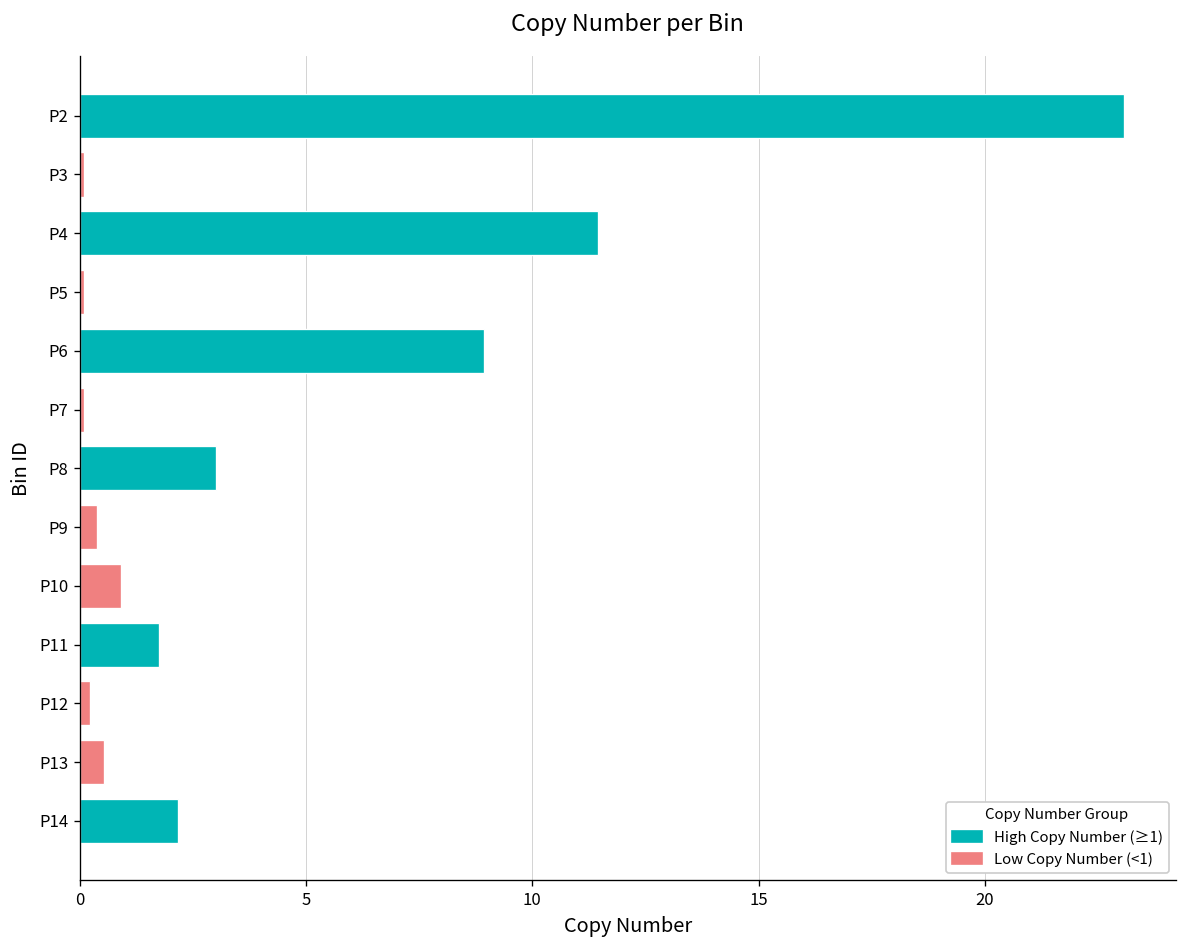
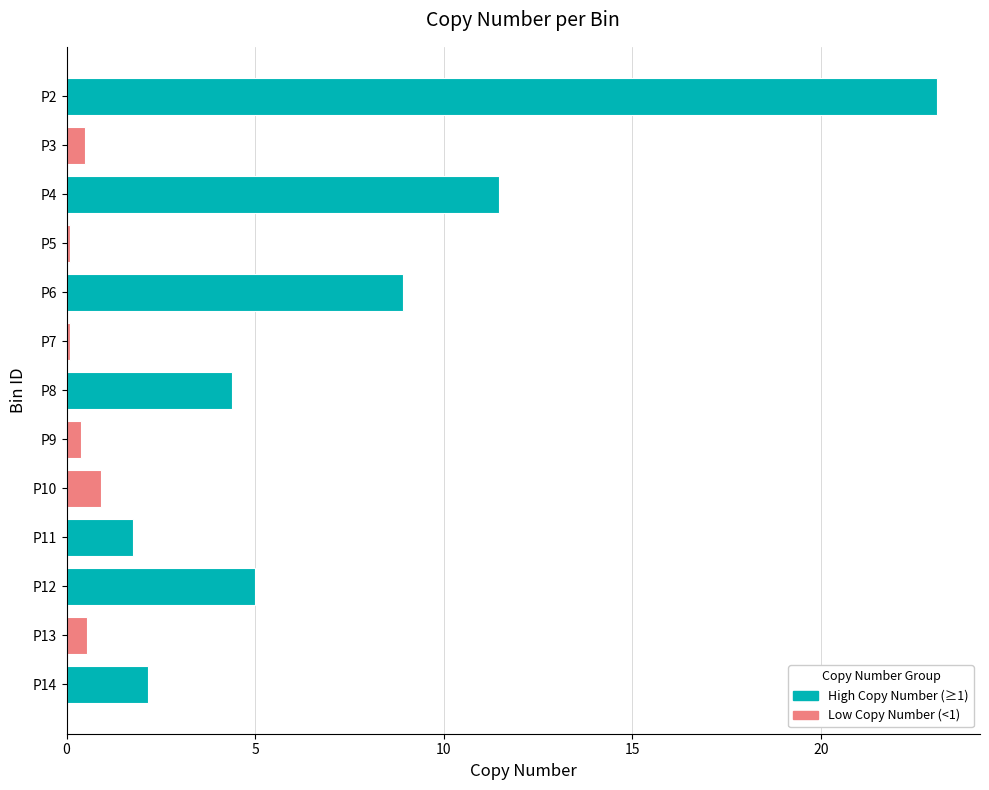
  {
    "P2": 23.1,
-   "P3": 0.1,
+   "P3": 0.5,
    "P4": 11.5,
    "P5": 0.1,
    "P6": 8.9,
    "P7": 0.1,
-   "P8": 3.0,
+   "P8": 4.4,
    "P9": 0.4,
    "P10": 0.9,
    "P11": 1.8,
-   "P12": 0.2,
+   "P12": 5.0,
    "P13": 0.5,
    "P14": 2.2
  }
